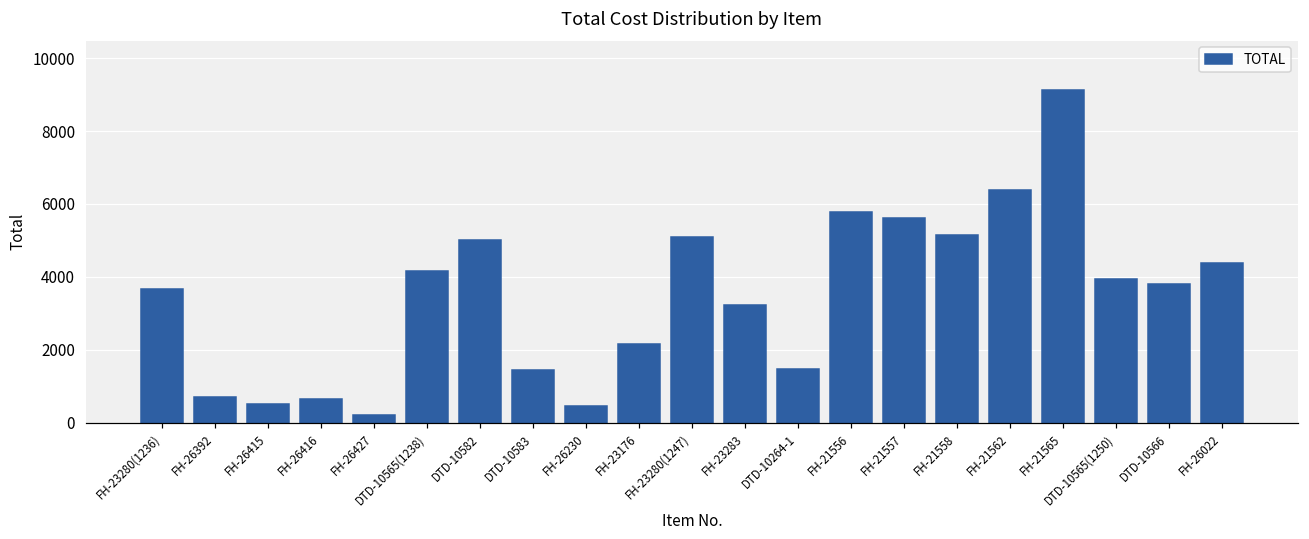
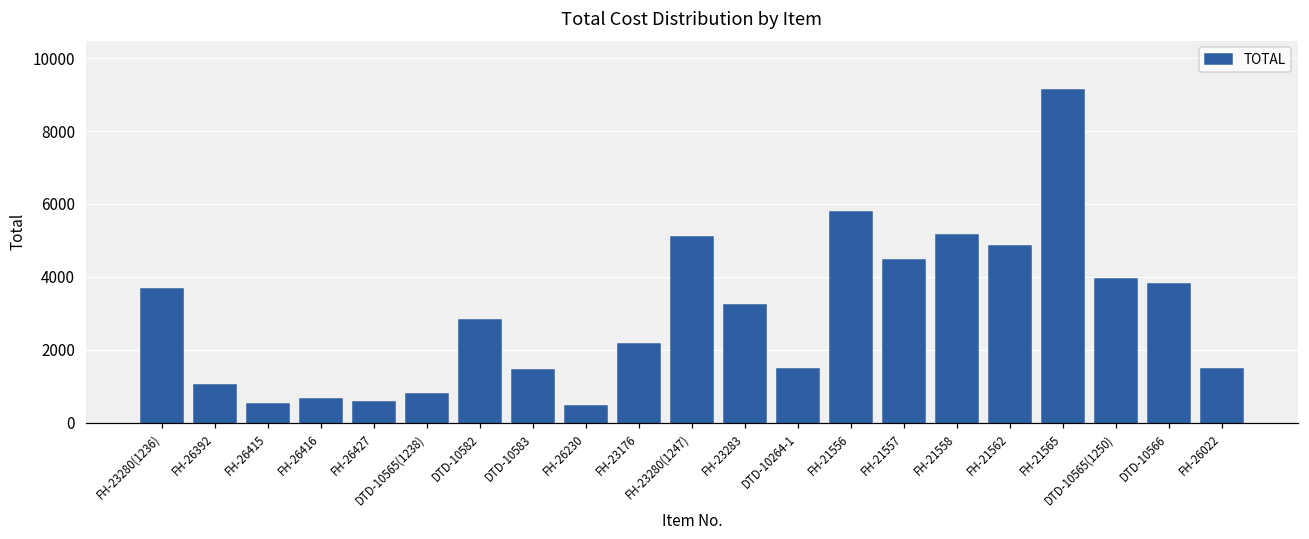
  {
    "FH-23280(1236)": 3700,
-   "FH-26392": 700,
+   "FH-26392": 1000,
    "FH-26415": 500,
    "FH-26416": 600,
-   "FH-26427": 200,
-   "DTD-10565(1238)": 4200,
-   "DTD-10582": 5000,
+   "FH-26427": 600,
+   "DTD-10565(1238)": 800,
+   "DTD-10582": 2800,
    "DTD-10583": 1400,
    "FH-26230": 500,
    "FH-23176": 2100,
    "FH-23280(1247)": 5100,
    "FH-23283": 3200,
    "DTD-10264-1": 1500,
    "FH-21556": 5800,
-   "FH-21557": 5600,
+   "FH-21557": 4500,
    "FH-21558": 5100,
-   "FH-21562": 6400,
+   "FH-21562": 4800,
    "FH-21565": 9100,
    "DTD-10565(1250)": 3900,
    "DTD-10566": 3800,
-   "FH-26022": 4400
+   "FH-26022": 1500
  }
